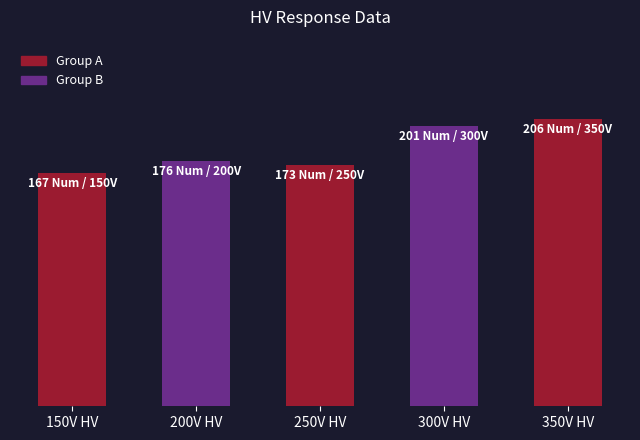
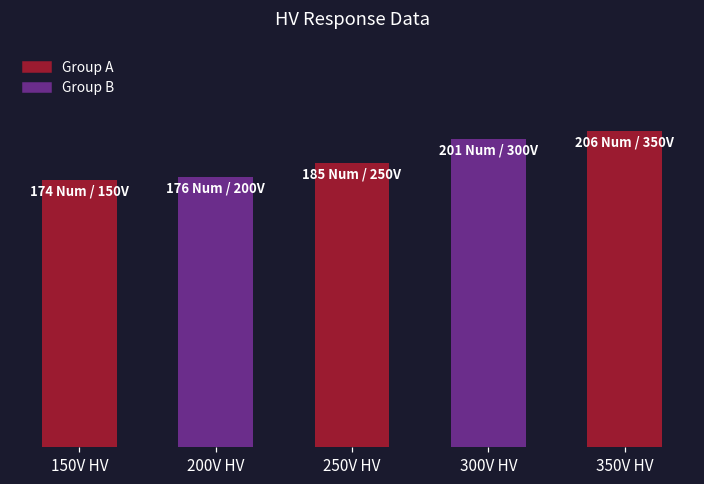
  {
-   "150V HV": 167,
+   "150V HV": 174,
    "200V HV": 176,
-   "250V HV": 173,
+   "250V HV": 185,
    "300V HV": 201,
    "350V HV": 206
  }
